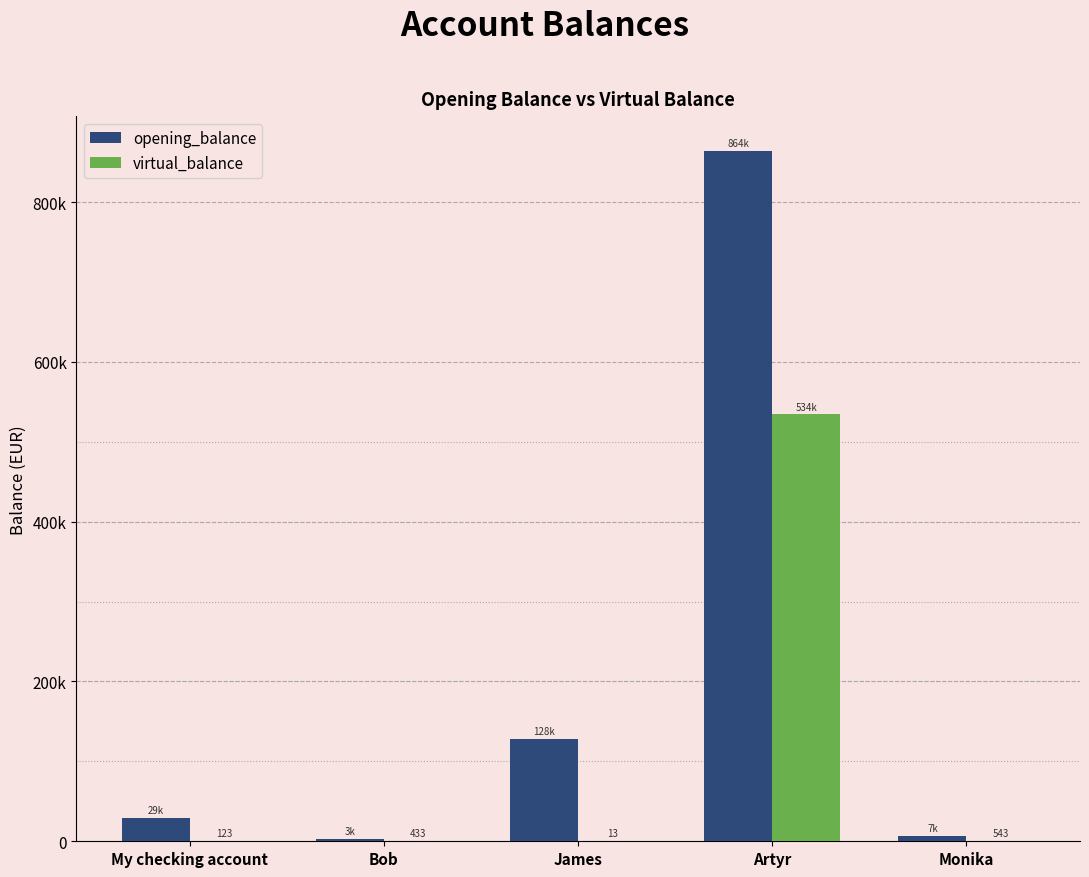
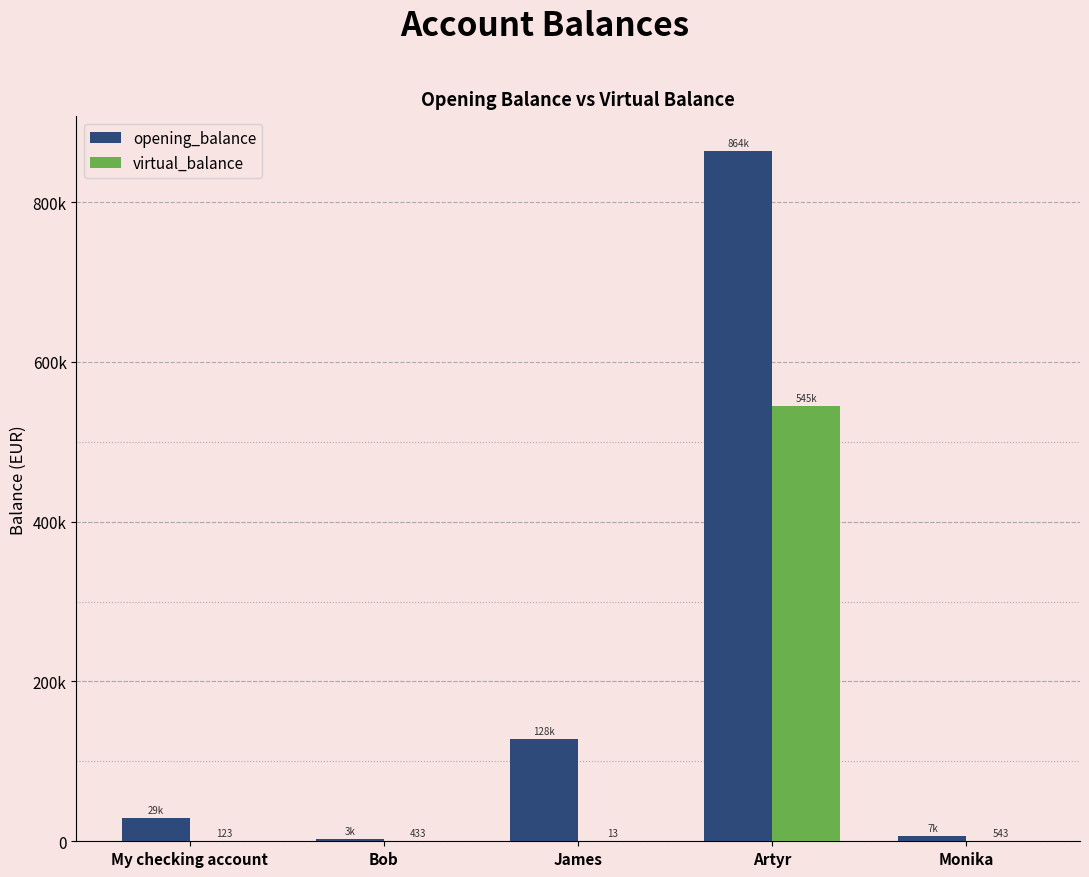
  {
    "opening_balance": {
      "My checking account": "29k",
      "Bob": "3k",
      "James": "128k",
      "Artyr": "864k",
      "Monika": "7k"
    },
    "virtual_balance": {
      "My checking account": "123",
      "Bob": "433",
      "James": "13",
-     "Artyr": "534k",
+     "Artyr": "545k",
      "Monika": "543"
    }
  }
